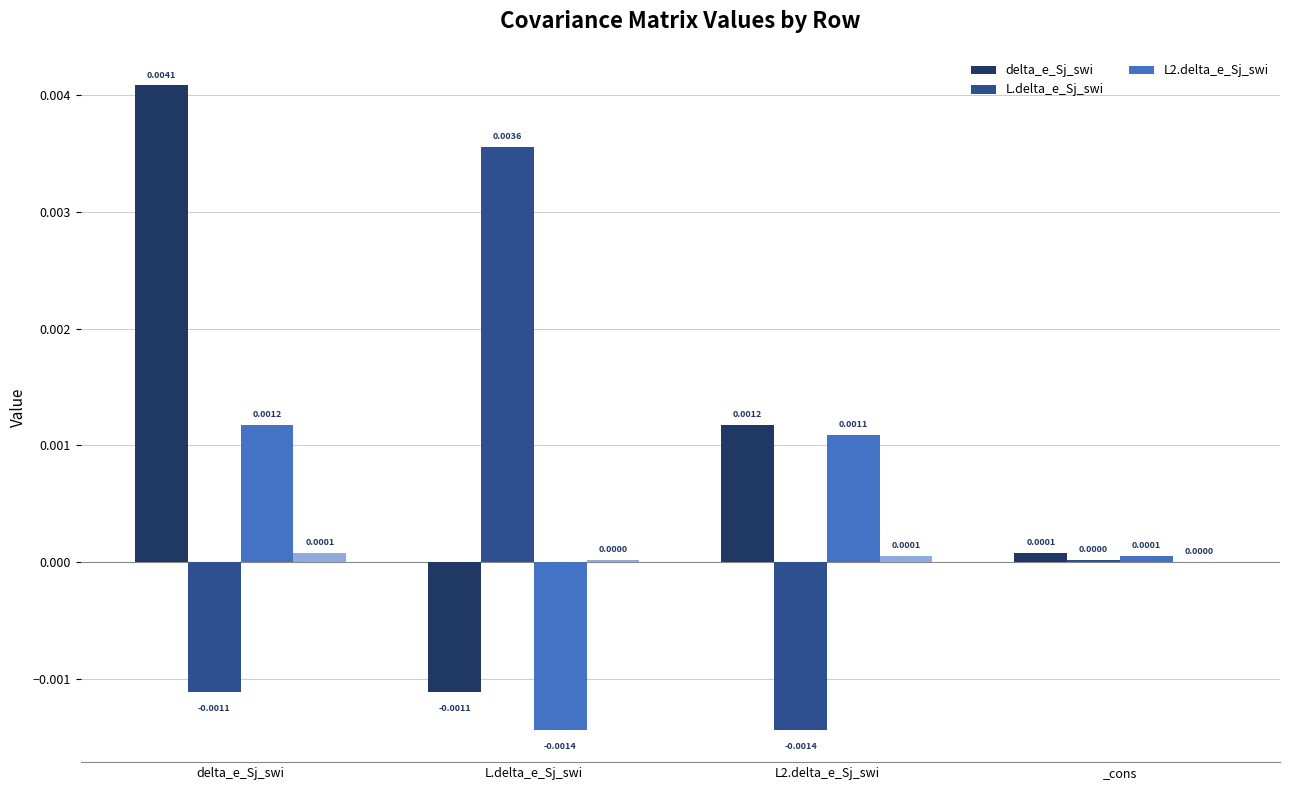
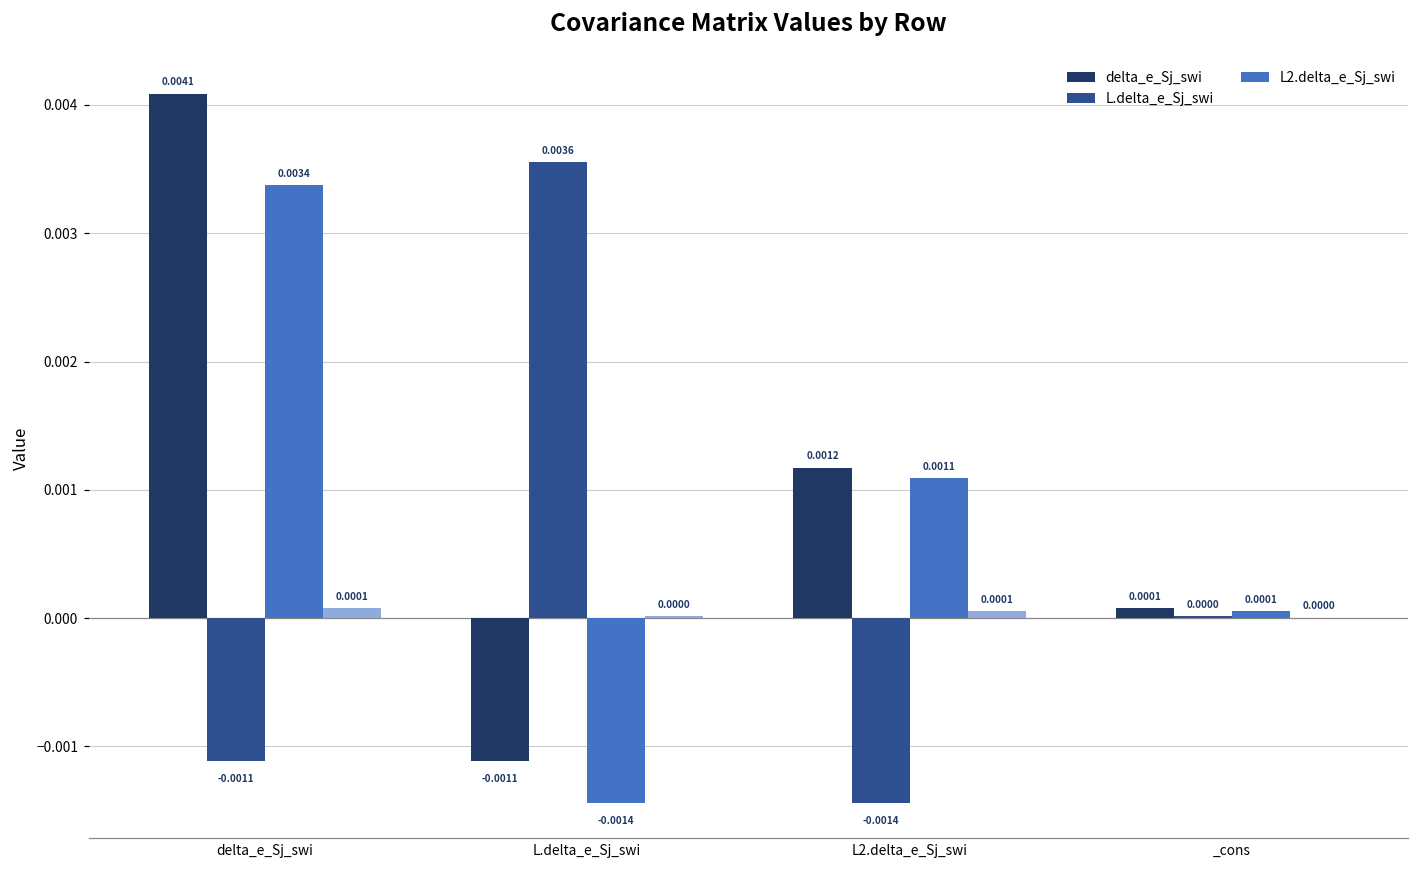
  {
    "L2.delta_e_Sj_swi": {
-     "delta_e_Sj_swi": 0.0012,
+     "delta_e_Sj_swi": 0.0034,
      "L.delta_e_Sj_swi": -0.0014,
      "L2.delta_e_Sj_swi": 0.0011,
      "_cons": 0.0001
    }
  }
